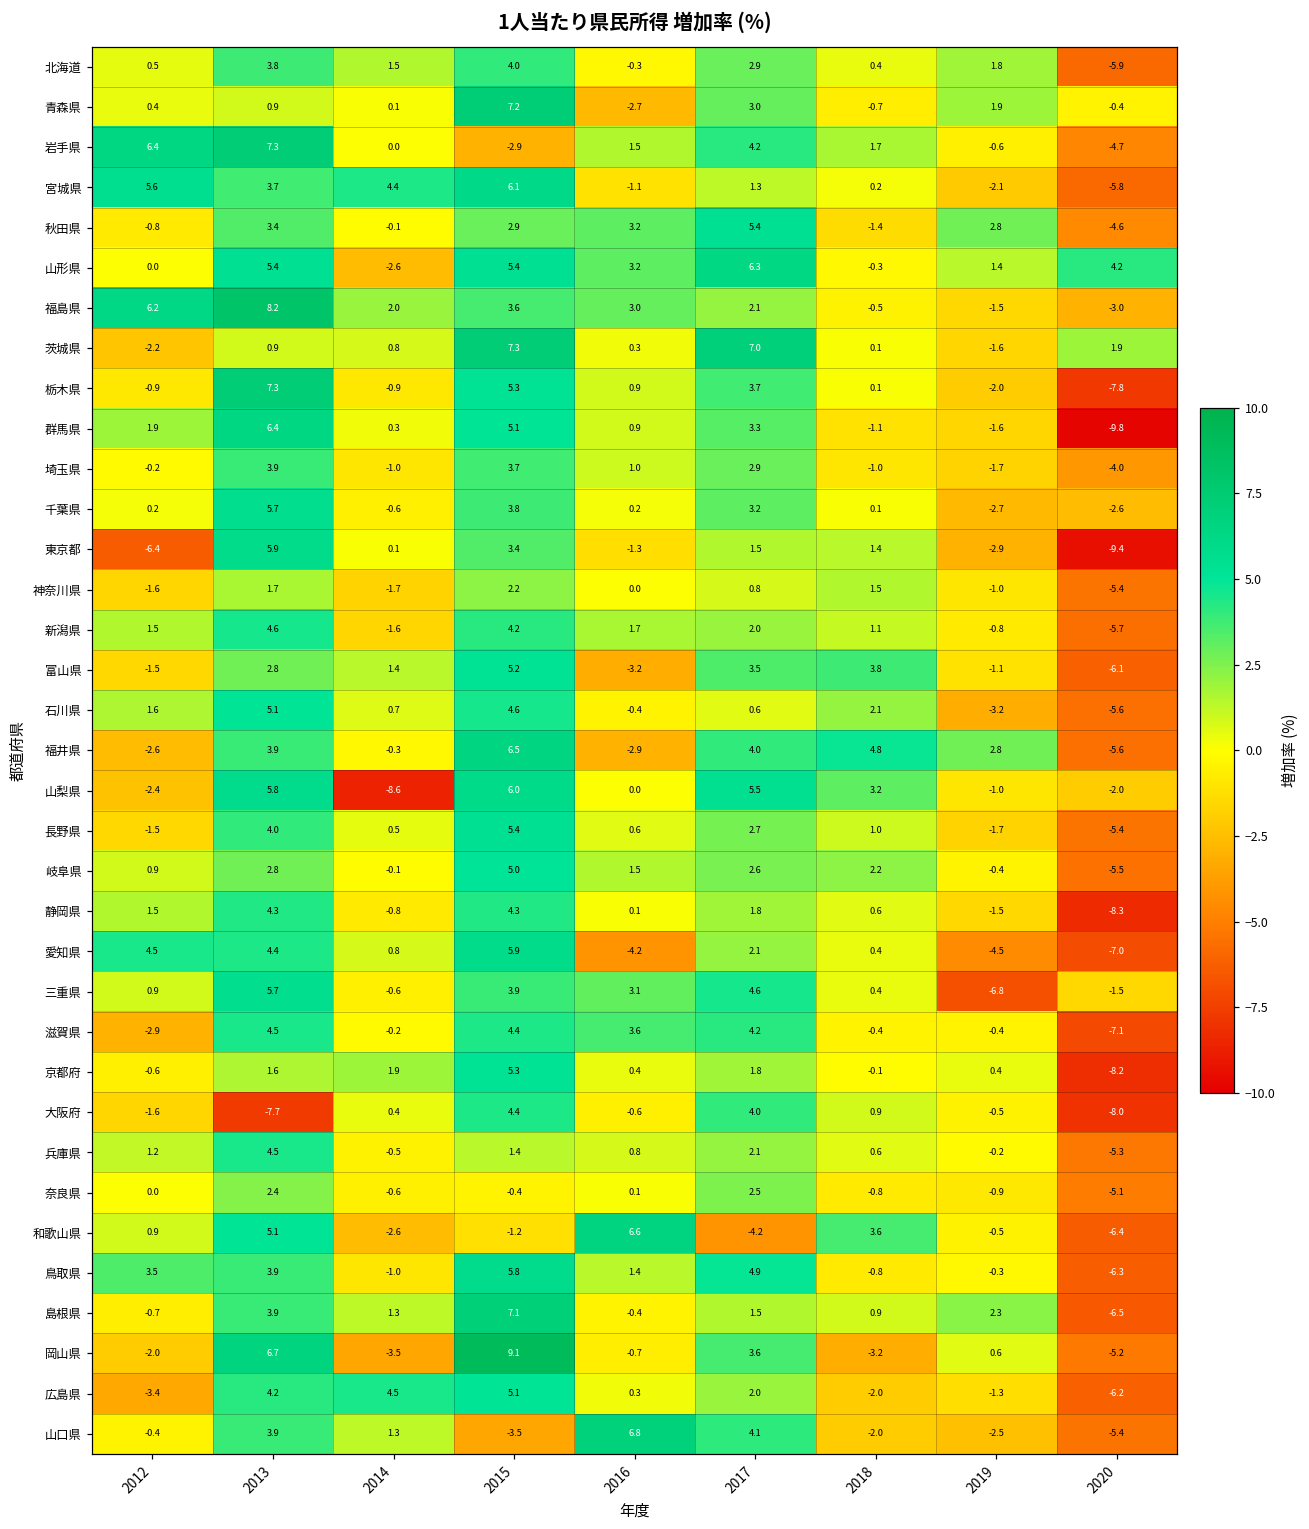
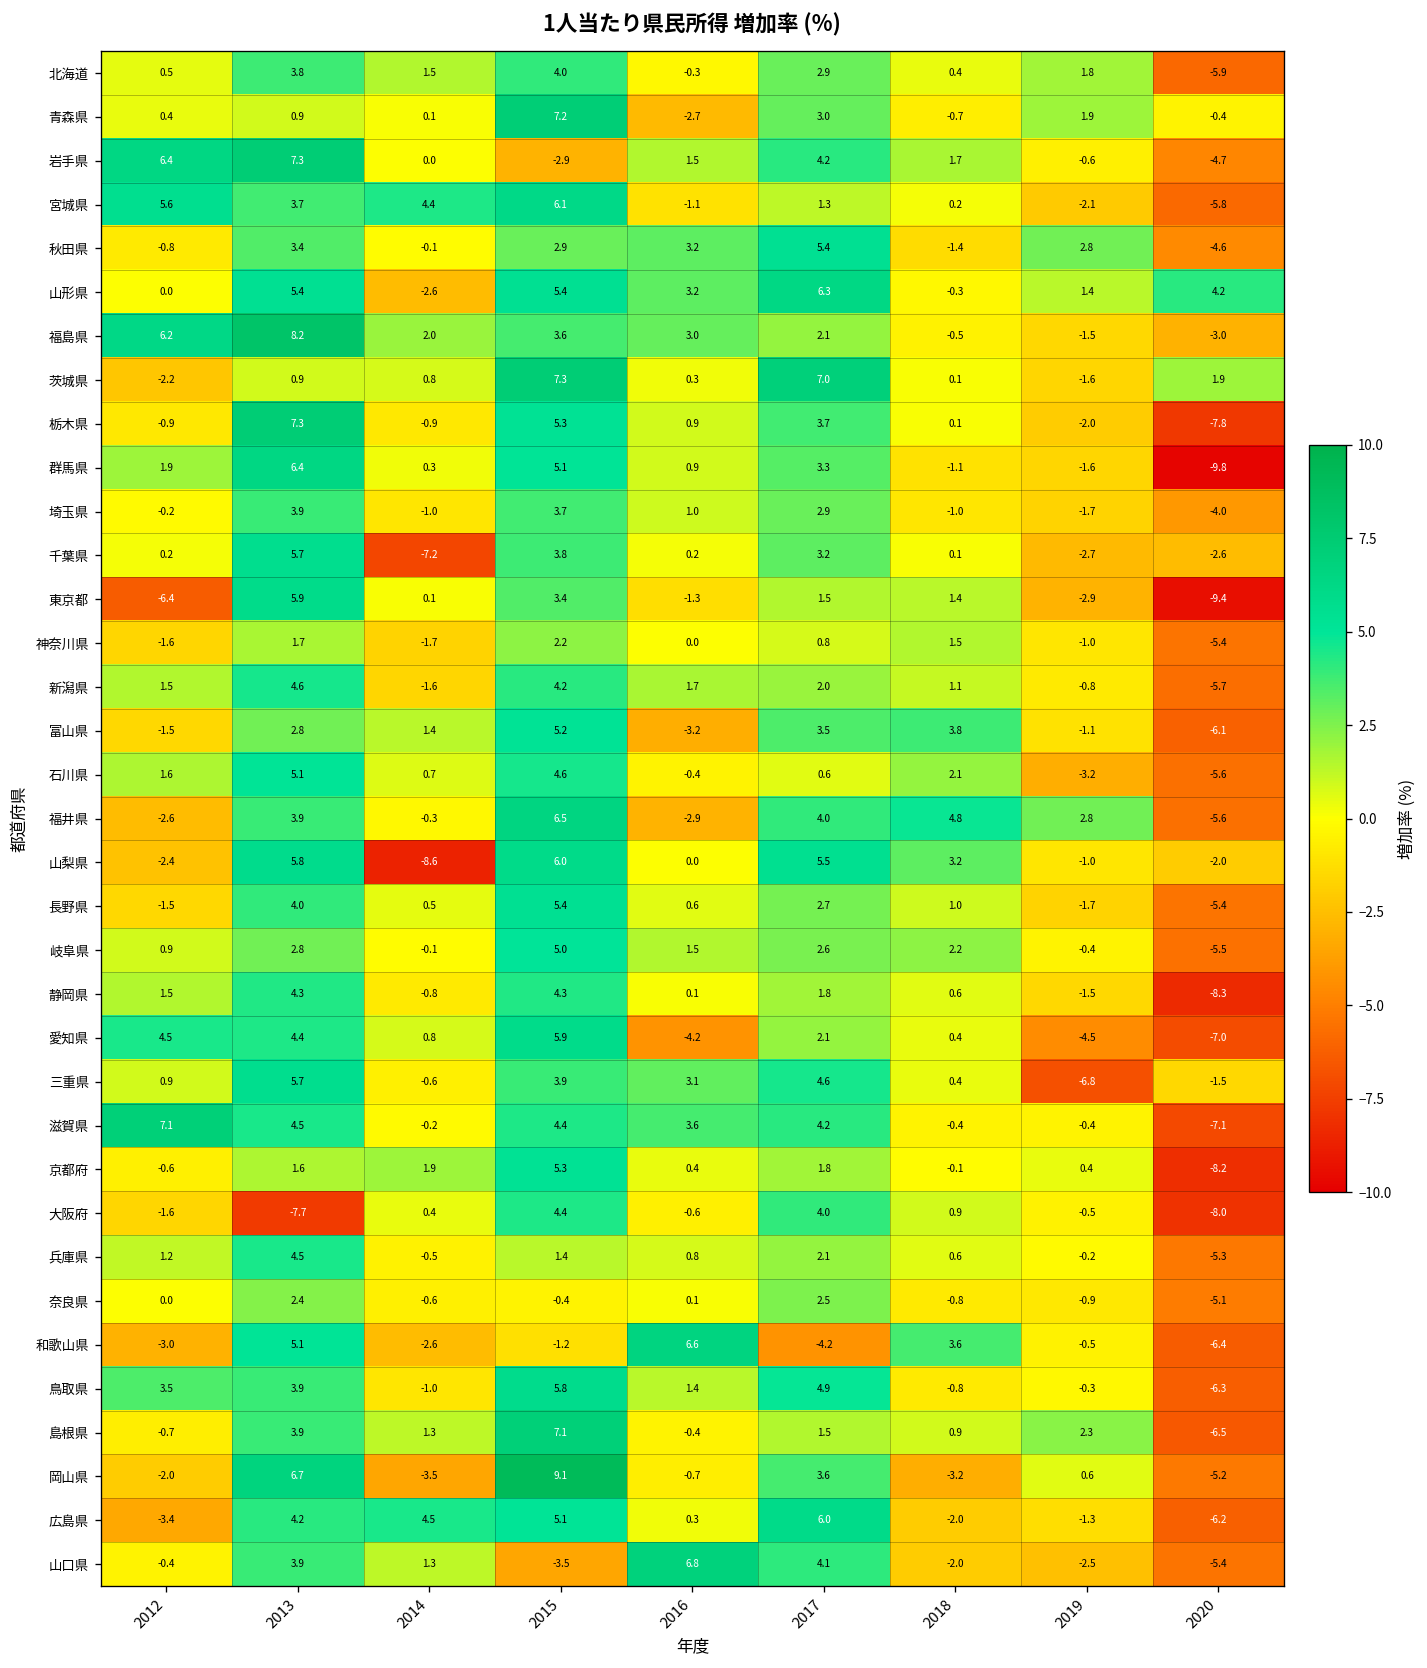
  {
    "千葉県": {
      "2012": 0.2,
      "2013": 5.7,
-     "2014": -0.6,
+     "2014": -7.2,
      "2015": 3.8,
      "2016": 0.2,
      "2017": 3.2,
      "2018": 0.1,
      "2019": -2.7,
      "2020": -2.6
    },
    "滋賀県": {
-     "2012": -2.9,
+     "2012": 7.1,
      "2013": 4.5,
      "2014": -0.2,
      "2015": 4.4,
      "2016": 3.6,
      "2017": 4.2,
      "2018": -0.4,
      "2019": -0.4,
      "2020": -7.1
    },
    "和歌山県": {
-     "2012": 0.9,
+     "2012": -3.0,
      "2013": 5.1,
      "2014": -2.6,
      "2015": -1.2,
      "2016": 6.6,
      "2017": -4.2,
      "2018": 3.6,
      "2019": -0.5,
      "2020": -6.4
    },
    "広島県": {
      "2012": -3.4,
      "2013": 4.2,
      "2014": 4.5,
      "2015": 5.1,
      "2016": 0.3,
-     "2017": 2.0,
+     "2017": 6.0,
      "2018": -2.0,
      "2019": -1.3,
      "2020": -6.2
    }
  }
